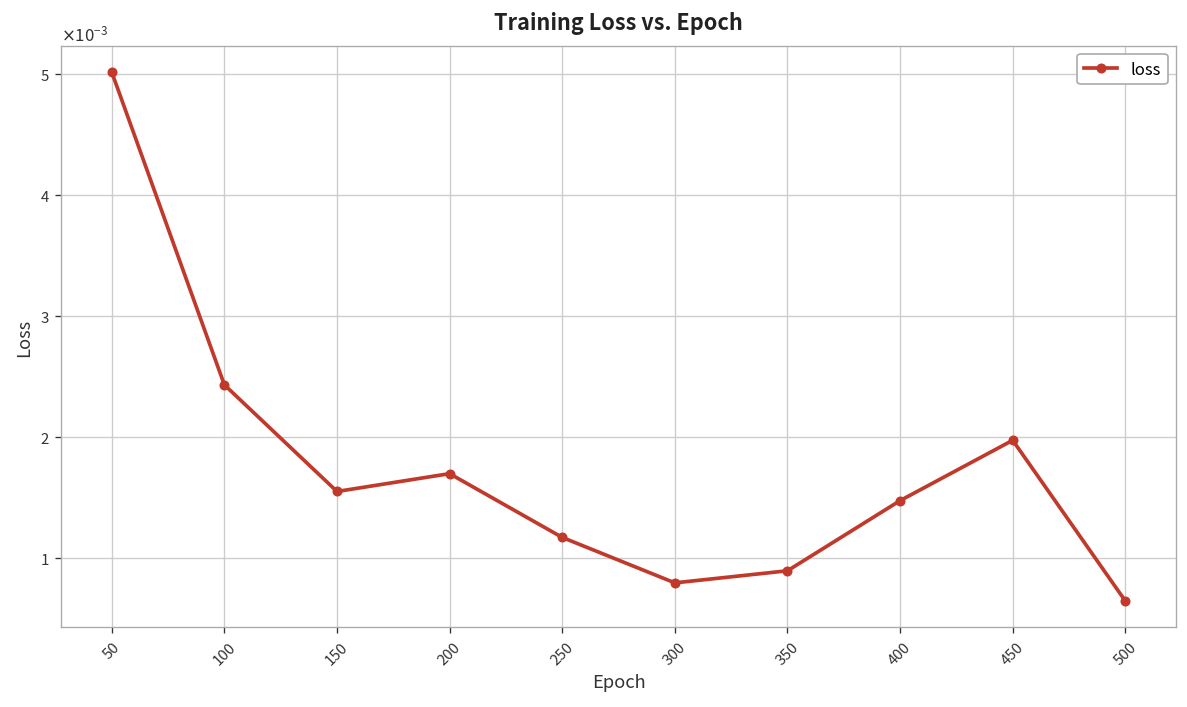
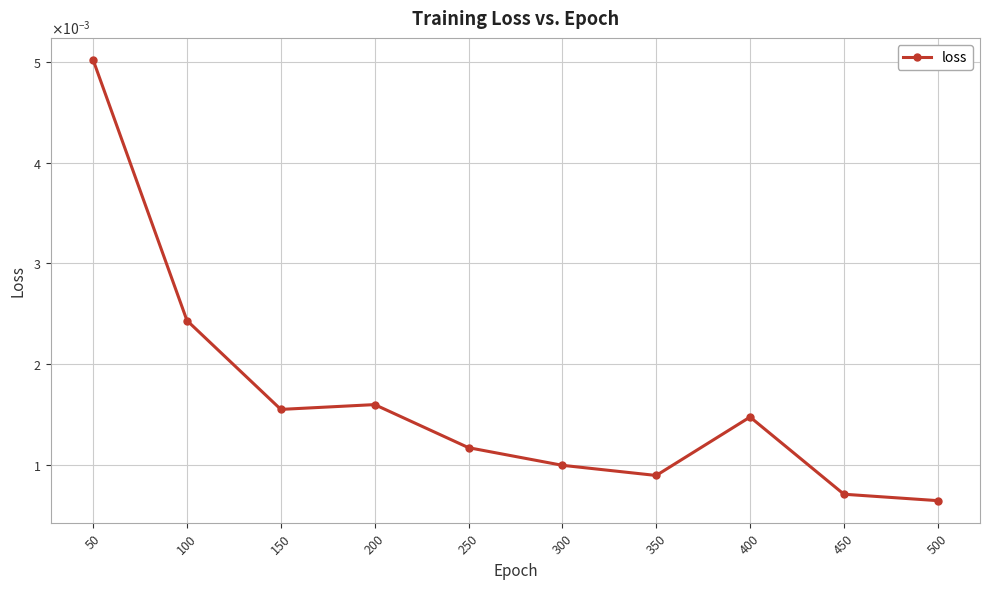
  {
    "50": 0.00502,
    "100": 0.00243,
    "150": 0.00155,
-   "200": 0.00170,
+   "200": 0.00160,
    "250": 0.00117,
-   "300": 0.00080,
+   "300": 0.00100,
    "350": 0.00090,
    "400": 0.00148,
-   "450": 0.00197,
+   "450": 0.00071,
    "500": 0.00065
  }
